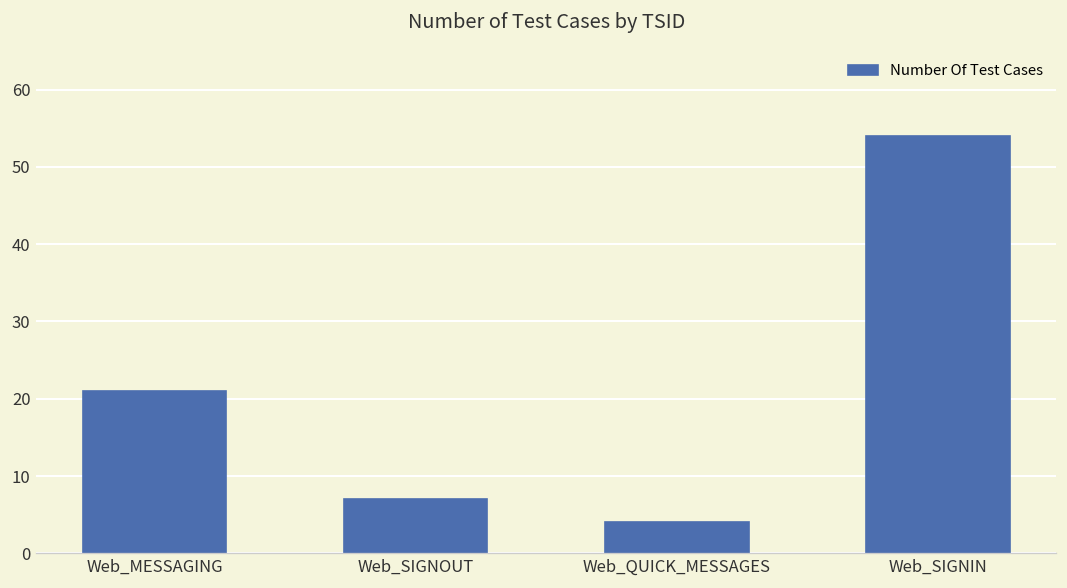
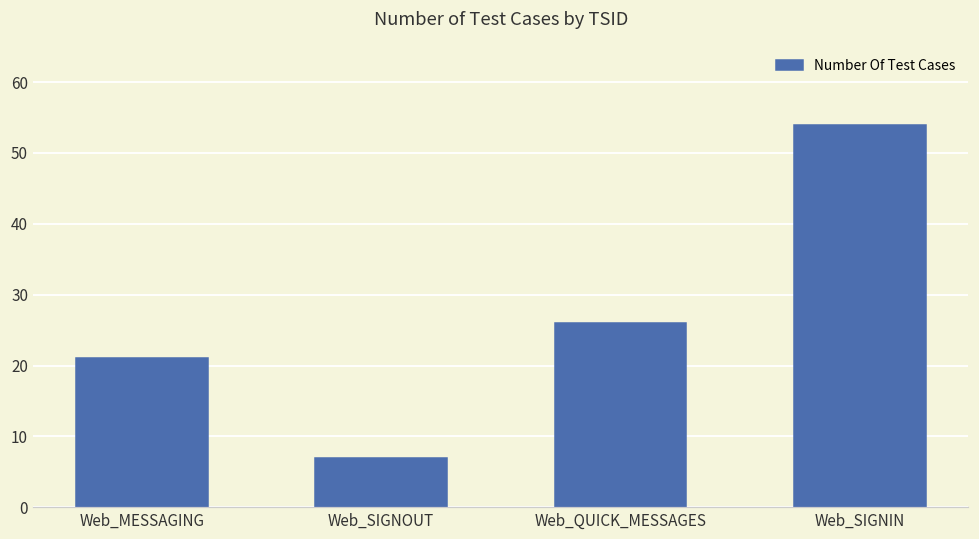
  {
    "Web_MESSAGING": 21,
    "Web_SIGNOUT": 7,
-   "Web_QUICK_MESSAGES": 4,
+   "Web_QUICK_MESSAGES": 26,
    "Web_SIGNIN": 54
  }
